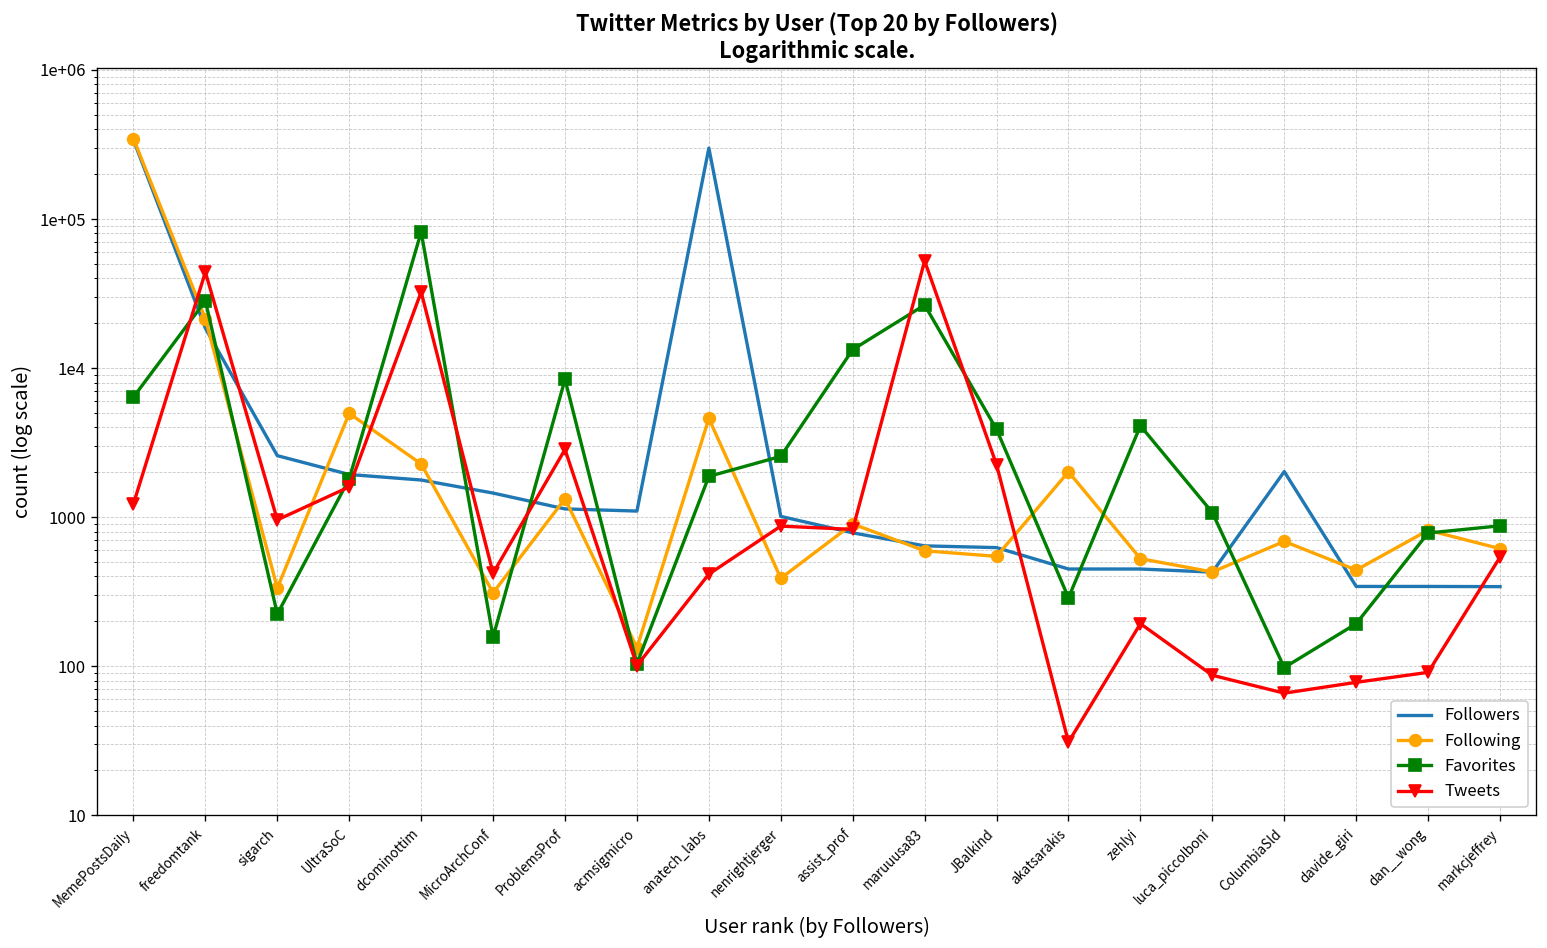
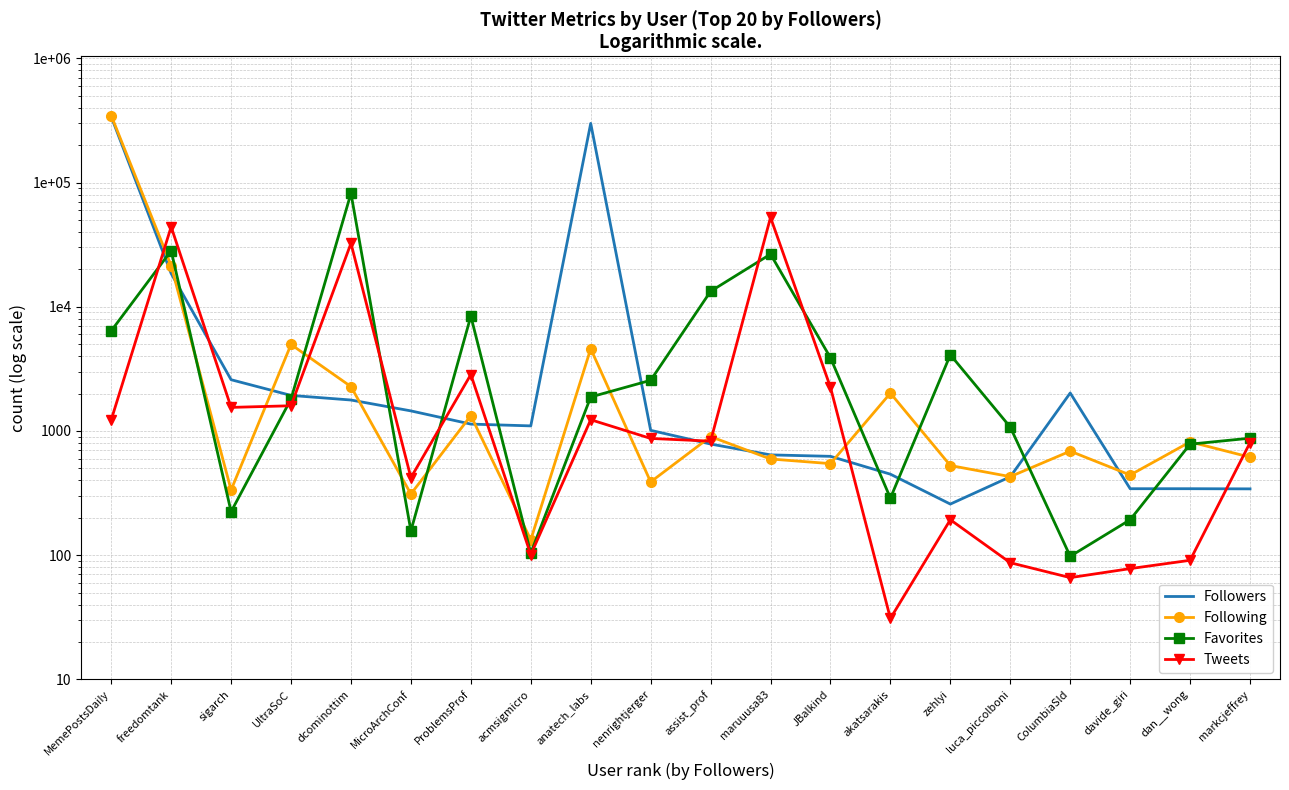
  {
    "Followers": {
      "freedomtank": 19000,
      "sigarch": 2600,
      "UltraSoC": 1900,
      "dcominottim": 1800,
      "MicroArchConf": 1500,
      "ProblemsProf": 1100,
      "acmsigmicro": 1100,
      "anatech_labs": 300000,
      "nenrightjerger": 1000,
      "assist_prof": 800,
      "maruuusa83": 600,
      "JBalkind": 600,
      "akatsarakis": 450,
-     "zehlyi": 450,
+     "zehlyi": 260,
      "ColumbiaSld": 2000,
      "davide_giri": 340,
      "dan__wong": 340,
      "markcjeffrey": 340
    },
    "Following": {
      "freedomtank": 21000,
      "sigarch": 340,
      "UltraSoC": 5000,
      "dcominottim": 2300,
      "MicroArchConf": 310,
      "ProblemsProf": 1300,
      "acmsigmicro": 130,
      "anatech_labs": 4600,
      "nenrightjerger": 390,
      "assist_prof": 900,
      "maruuusa83": 600,
      "JBalkind": 500,
      "akatsarakis": 2000,
      "zehlyi": 530,
      "ColumbiaSld": 700,
      "davide_giri": 440,
      "markcjeffrey": 600
    },
    "Favorites": {
      "MemePostsDaiIy": 6000,
      "freedomtank": 28000,
      "sigarch": 220,
      "UltraSoC": 1800,
      "dcominottim": 80000,
      "MicroArchConf": 160,
      "ProblemsProf": 8000,
      "anatech_labs": 1900,
      "nenrightjerger": 2600,
      "assist_prof": 13000,
      "maruuusa83": 27000,
      "JBalkind": 3900,
      "akatsarakis": 290,
      "zehlyi": 4100,
      "luca_piccolboni": 1100,
      "ColumbiaSld": 100,
      "davide_giri": 190,
      "markcjeffrey": 900
    },
    "Tweets": {
      "MemePostsDaiIy": 1200,
      "freedomtank": 44000,
-     "sigarch": 1000,
+     "sigarch": 1500,
      "UltraSoC": 1600,
      "dcominottim": 32000,
      "MicroArchConf": 420,
      "ProblemsProf": 2800,
-     "anatech_labs": 420,
+     "anatech_labs": 1200,
      "nenrightjerger": 900,
      "assist_prof": 800,
      "maruuusa83": 52000,
      "JBalkind": 2200,
      "akatsarakis": 31,
      "zehlyi": 190,
      "luca_piccolboni": 90,
      "ColumbiaSld": 70,
      "davide_giri": 80,
      "dan__wong": 90,
-     "markcjeffrey": 540
+     "markcjeffrey": 800
    }
  }
